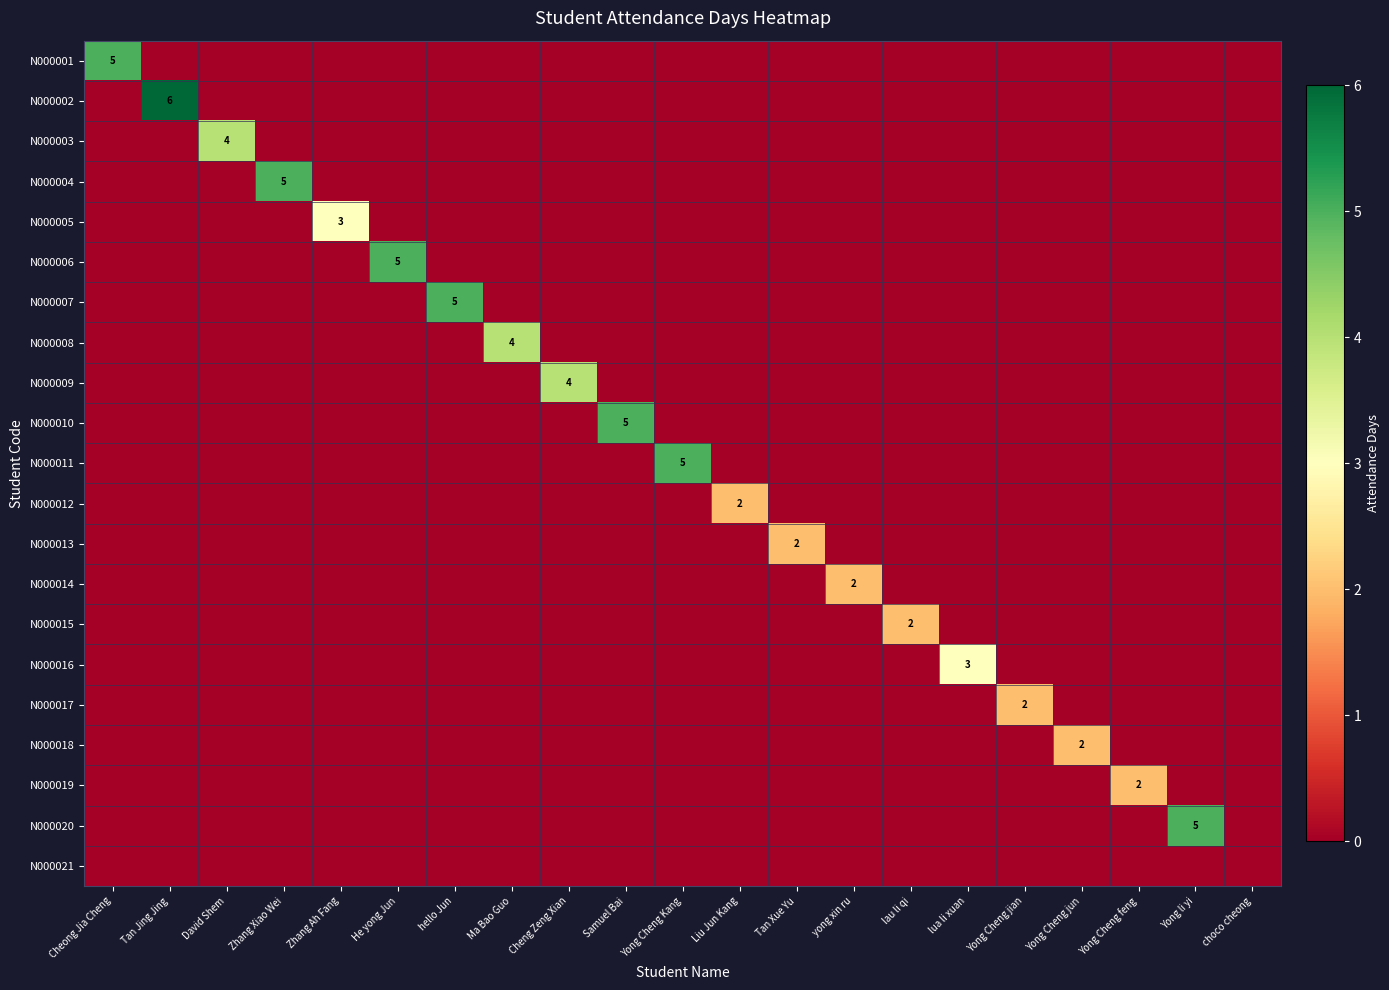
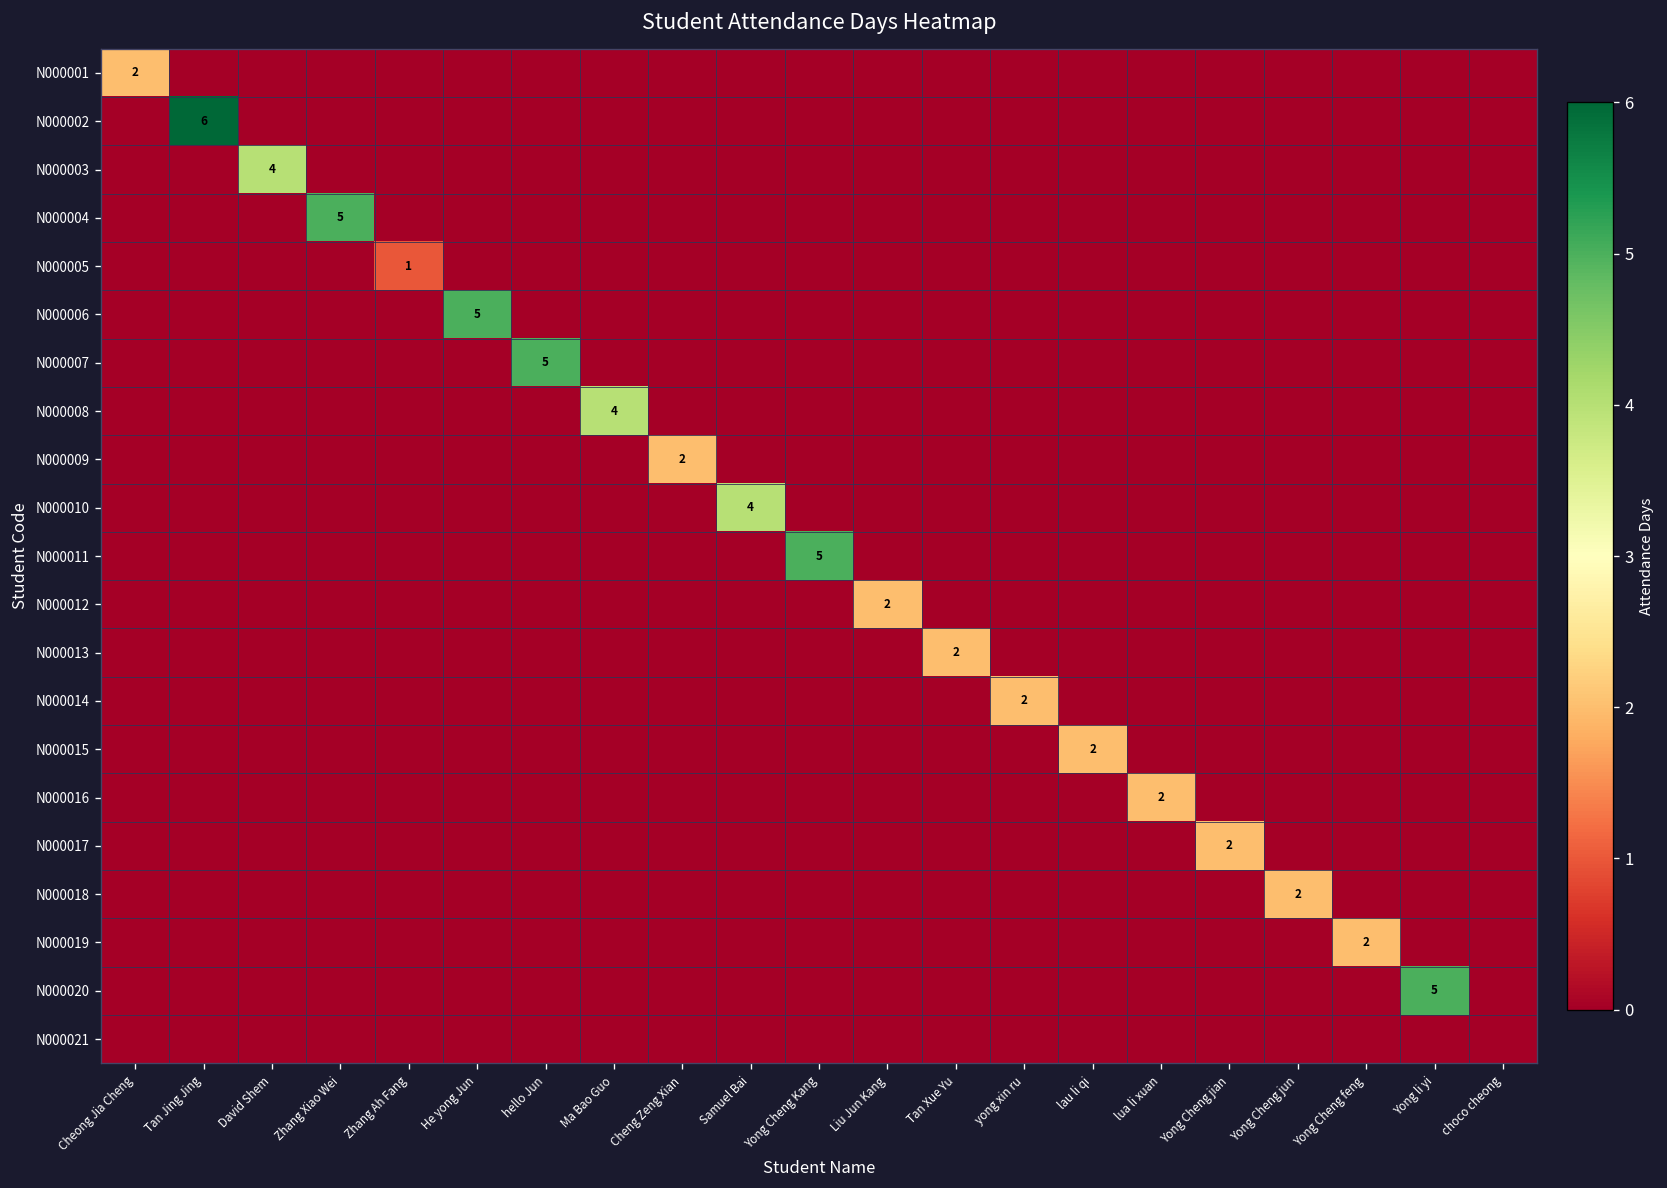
  {
    "N000001": {
-     "Cheong Jia Cheng": 5
+     "Cheong Jia Cheng": 2
    },
    "N000002": {
      "Tan Jing Jing": 6
    },
    "N000003": {
      "David Shem": 4
    },
    "N000004": {
      "Zhang Xiao Wei": 5
    },
    "N000005": {
-     "Zhang Ah Fang": 3
+     "Zhang Ah Fang": 1
    },
    "N000006": {
      "He yong Jun": 5
    },
    "N000007": {
      "hello Jun": 5
    },
    "N000008": {
      "Ma Bao Guo": 4
    },
    "N000009": {
-     "Cheng Zeng Xian": 4
+     "Cheng Zeng Xian": 2
    },
    "N000010": {
-     "Samuel Bai": 5
+     "Samuel Bai": 4
    },
    "N000011": {
      "Yong Cheng Kang": 5
    },
    "N000012": {
      "Liu Jun Kang": 2
    },
    "N000013": {
      "Tan Xue Yu": 2
    },
    "N000014": {
      "yong xin ru": 2
    },
    "N000015": {
      "lau li qi": 2
    },
    "N000016": {
-     "lua li xuan": 3
+     "lua li xuan": 2
    },
    "N000017": {
      "Yong Cheng jian": 2
    },
    "N000018": {
      "Yong Cheng jun": 2
    },
    "N000019": {
      "Yong Cheng feng": 2
    },
    "N000020": {
      "Yong li yi": 5
    }
  }
